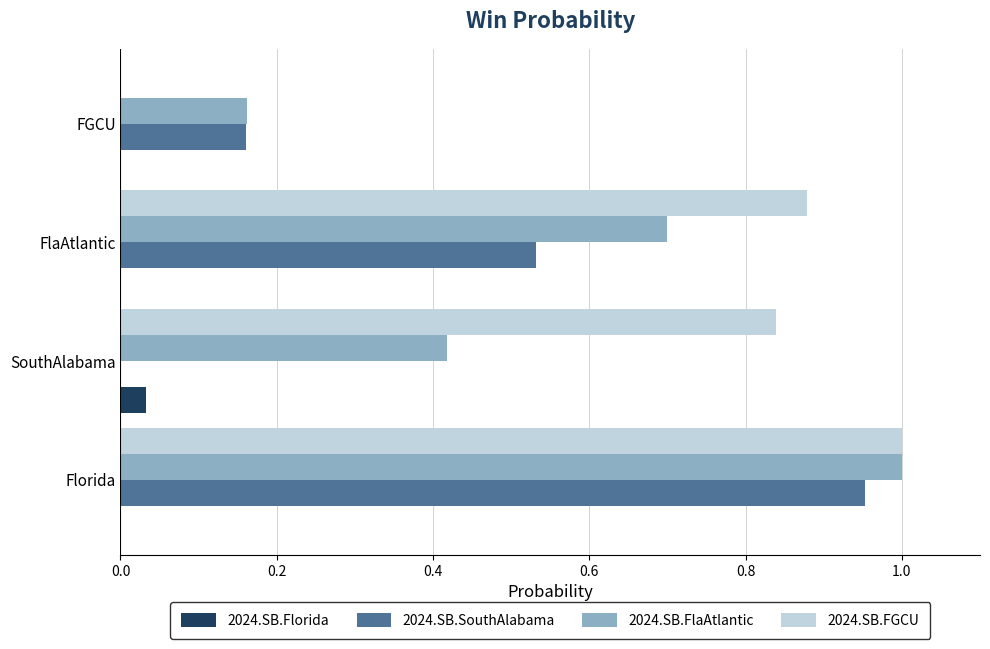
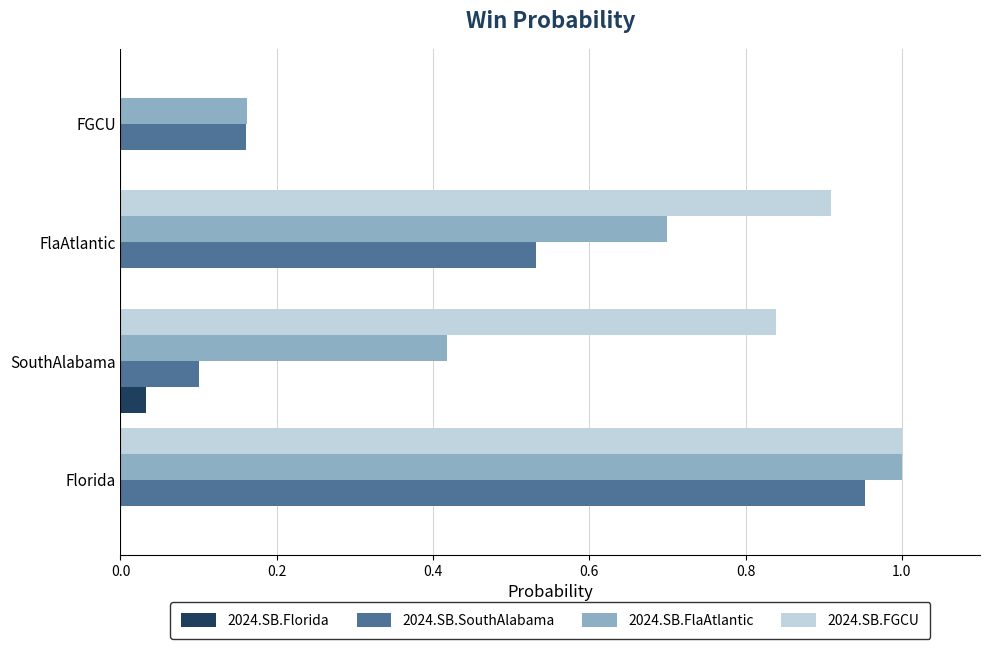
  {
    "2024.SB.Florida": {
      "SouthAlabama": 0.03,
      "Florida": 0.00
    },
    "2024.SB.SouthAlabama": {
      "FGCU": 0.16,
      "FlaAtlantic": 0.53,
-     "SouthAlabama": 0.0,
+     "SouthAlabama": 0.1,
      "Florida": 0.95
    },
    "2024.SB.FlaAtlantic": {
      "FGCU": 0.16,
      "FlaAtlantic": 0.70,
      "SouthAlabama": 0.42,
      "Florida": 1.00
    },
    "2024.SB.FGCU": {
      "FGCU": 0.00,
-     "FlaAtlantic": 0.88,
+     "FlaAtlantic": 0.91,
      "SouthAlabama": 0.84,
      "Florida": 1.00
    }
  }
